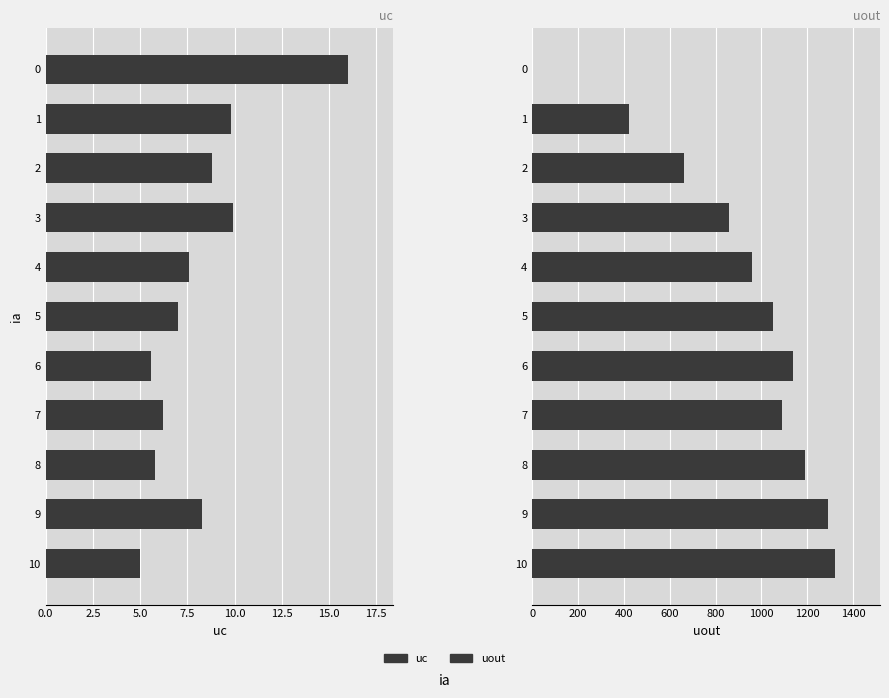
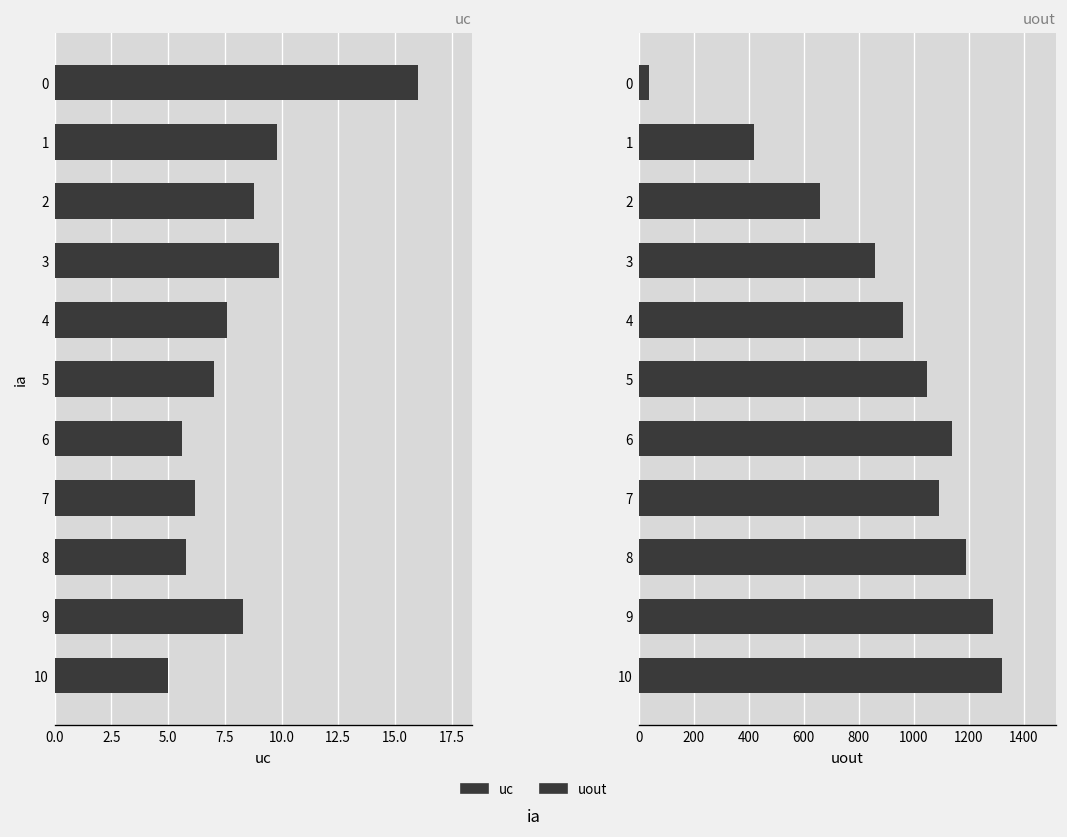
  {
    "uc": {
      "0": 16.0,
      "1": 9.8,
      "2": 8.8,
      "3": 9.9,
      "4": 7.6,
      "5": 7.0,
      "6": 5.6,
      "7": 6.2,
      "8": 5.8,
      "9": 8.3,
      "10": 5.0
    },
    "uout": {
-     "0": 0,
+     "0": 40,
      "1": 420,
      "2": 660,
      "3": 860,
      "4": 960,
      "5": 1050,
      "6": 1140,
      "7": 1090,
      "8": 1190,
      "9": 1290,
      "10": 1320
    }
  }
